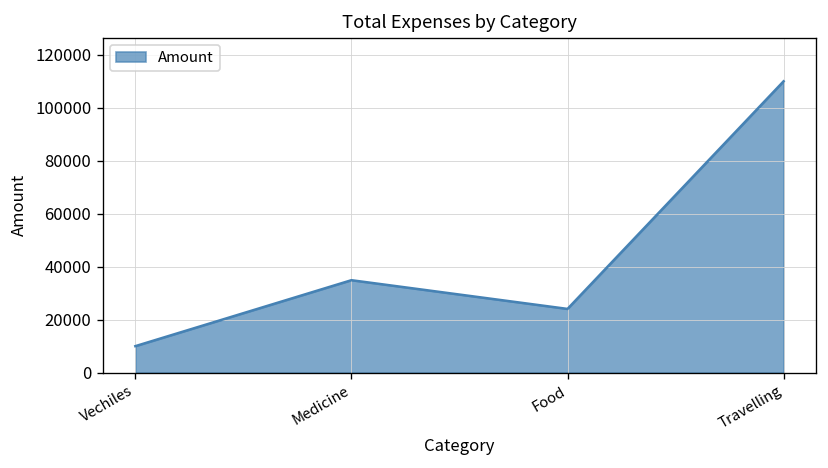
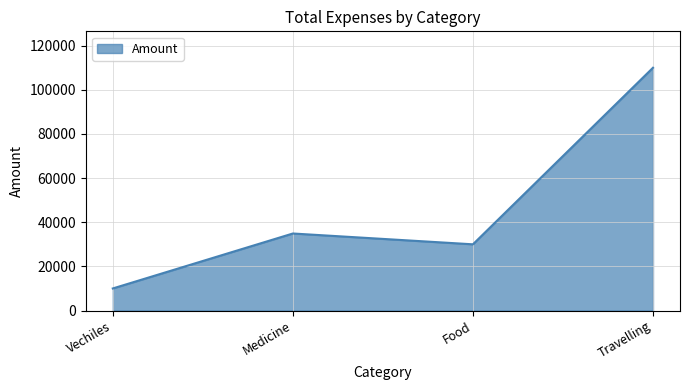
  {
    "Vechiles": 10000,
    "Medicine": 35000,
-   "Food": 24000,
+   "Food": 30000,
    "Travelling": 110000
  }
